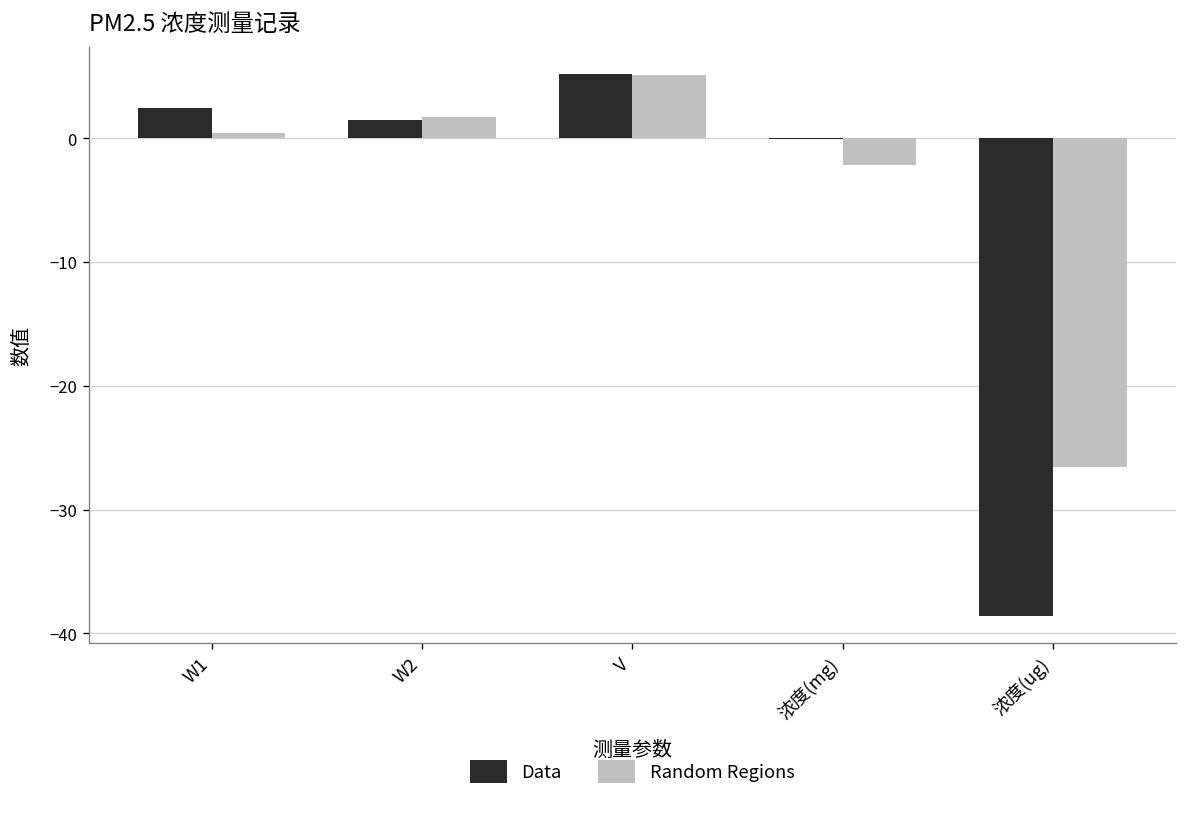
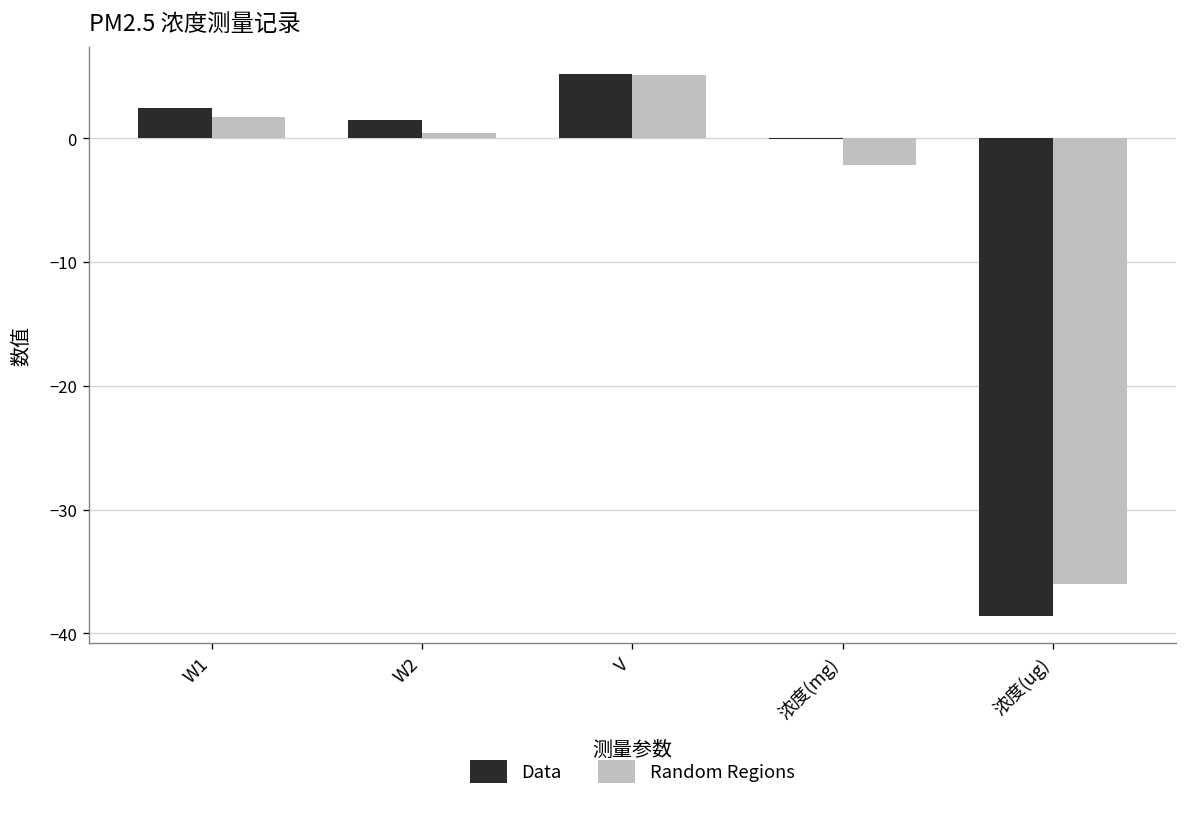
  {
    "Data": {
      "W1": 2.4,
      "W2": 1.5,
      "V": 5.2,
      "浓度(ug)": -38.6
    },
    "Random Regions": {
-     "W1": 0.4,
-     "W2": 1.7,
+     "W1": 1.7,
+     "W2": 0.4,
      "V": 5.1,
      "浓度(mg)": -2.2,
-     "浓度(ug)": -26.6
+     "浓度(ug)": -36.0
    }
  }
